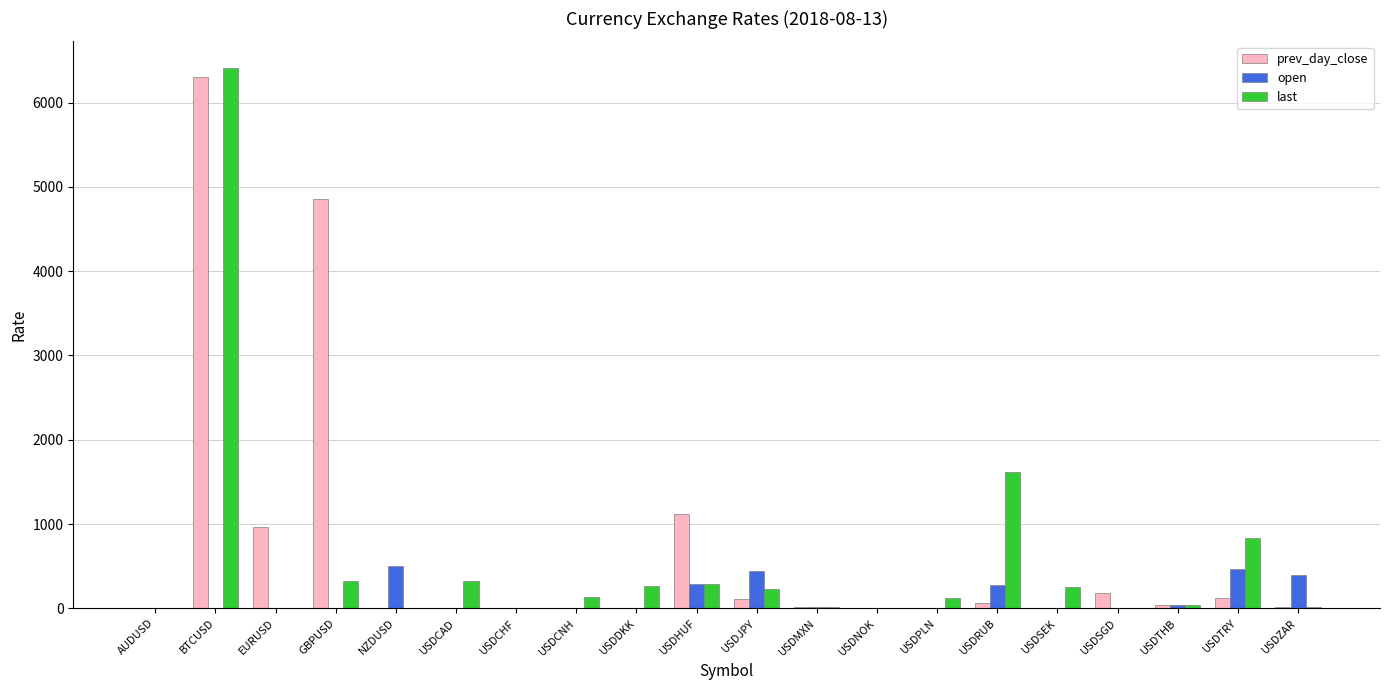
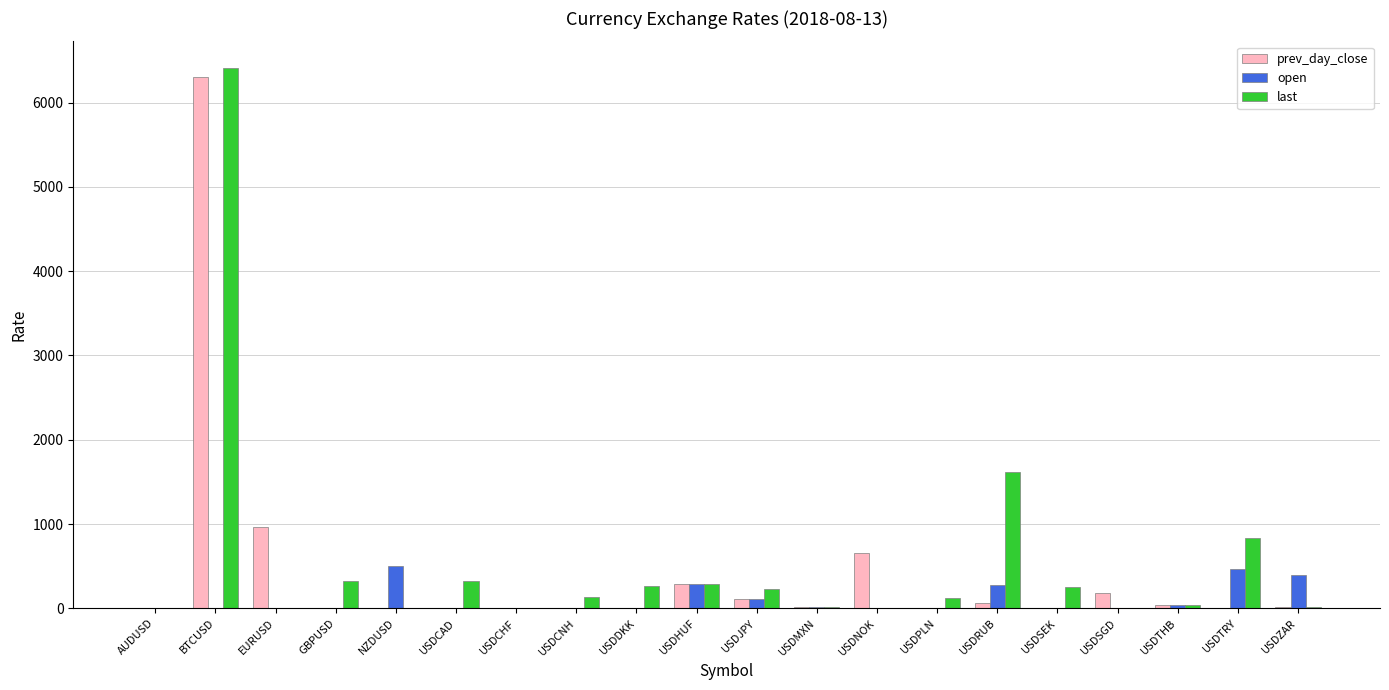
  {
    "prev_day_close": {
      "BTCUSD": 6300,
      "EURUSD": 1000,
-     "GBPUSD": 4900,
-     "USDHUF": 1100,
+     "GBPUSD": 0,
+     "USDHUF": 300,
      "USDJPY": 100,
-     "USDNOK": 0,
+     "USDNOK": 700,
      "USDRUB": 100,
      "USDSGD": 200,
      "USDTHB": 0,
-     "USDTRY": 100
+     "USDTRY": 0
    },
    "open": {
      "BTCUSD": 0,
      "NZDUSD": 500,
      "USDHUF": 300,
-     "USDJPY": 400,
+     "USDJPY": 100,
      "USDRUB": 300,
      "USDTHB": 0,
      "USDTRY": 500,
      "USDZAR": 400
    },
    "last": {
      "BTCUSD": 6400,
      "GBPUSD": 300,
      "USDCAD": 300,
      "USDCNH": 100,
      "USDDKK": 300,
      "USDHUF": 300,
      "USDJPY": 200,
      "USDPLN": 100,
      "USDRUB": 1600,
      "USDSEK": 300,
      "USDTHB": 0,
      "USDTRY": 800
    }
  }
